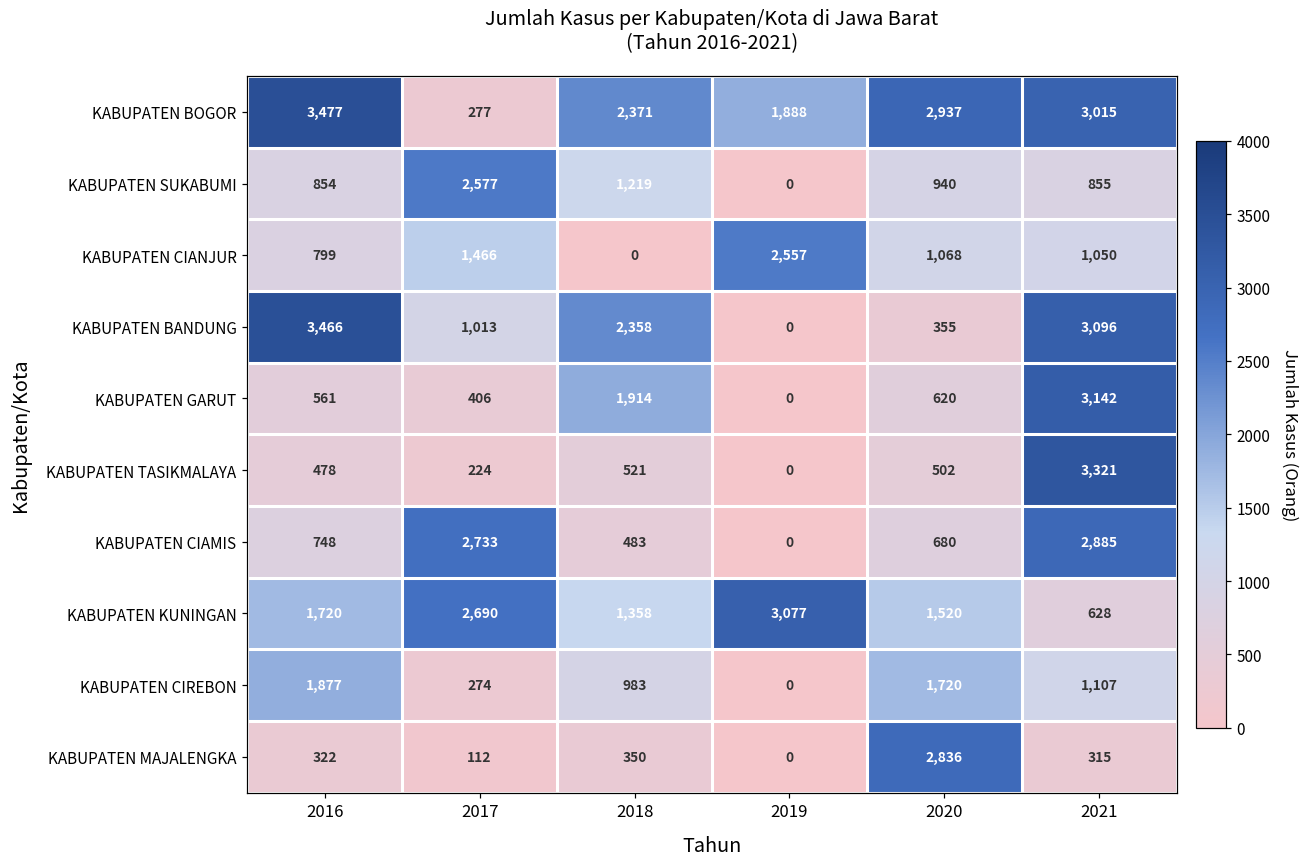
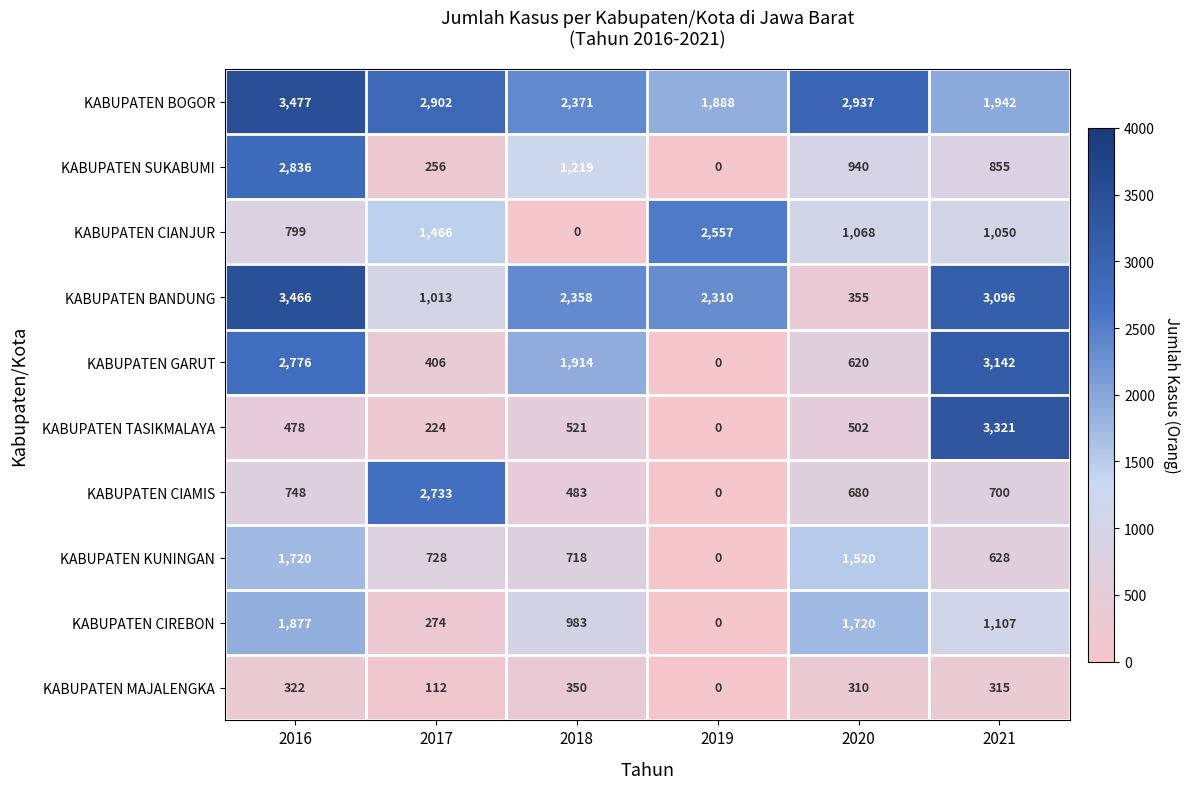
  {
    "KABUPATEN BOGOR": {
      "2016": "3,477",
-     "2017": "277",
+     "2017": "2,902",
      "2018": "2,371",
      "2019": "1,888",
      "2020": "2,937",
-     "2021": "3,015"
+     "2021": "1,942"
    },
    "KABUPATEN SUKABUMI": {
-     "2016": "854",
-     "2017": "2,577",
+     "2016": "2,836",
+     "2017": "256",
      "2018": "1,219",
      "2019": "0",
      "2020": "940",
      "2021": "855"
    },
    "KABUPATEN CIANJUR": {
      "2016": "799",
      "2017": "1,466",
      "2018": "0",
      "2019": "2,557",
      "2020": "1,068",
      "2021": "1,050"
    },
    "KABUPATEN BANDUNG": {
      "2016": "3,466",
      "2017": "1,013",
      "2018": "2,358",
-     "2019": "0",
+     "2019": "2,310",
      "2020": "355",
      "2021": "3,096"
    },
    "KABUPATEN GARUT": {
-     "2016": "561",
+     "2016": "2,776",
      "2017": "406",
      "2018": "1,914",
      "2019": "0",
      "2020": "620",
      "2021": "3,142"
    },
    "KABUPATEN TASIKMALAYA": {
      "2016": "478",
      "2017": "224",
      "2018": "521",
      "2019": "0",
      "2020": "502",
      "2021": "3,321"
    },
    "KABUPATEN CIAMIS": {
      "2016": "748",
      "2017": "2,733",
      "2018": "483",
      "2019": "0",
      "2020": "680",
-     "2021": "2,885"
+     "2021": "700"
    },
    "KABUPATEN KUNINGAN": {
      "2016": "1,720",
-     "2017": "2,690",
-     "2018": "1,358",
-     "2019": "3,077",
+     "2017": "728",
+     "2018": "718",
+     "2019": "0",
      "2020": "1,520",
      "2021": "628"
    },
    "KABUPATEN CIREBON": {
      "2016": "1,877",
      "2017": "274",
      "2018": "983",
      "2019": "0",
      "2020": "1,720",
      "2021": "1,107"
    },
    "KABUPATEN MAJALENGKA": {
      "2016": "322",
      "2017": "112",
      "2018": "350",
      "2019": "0",
-     "2020": "2,836",
+     "2020": "310",
      "2021": "315"
    }
  }
